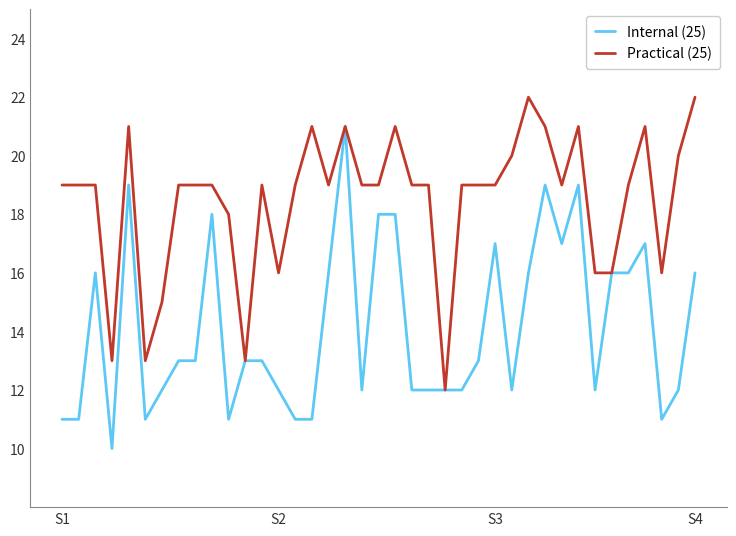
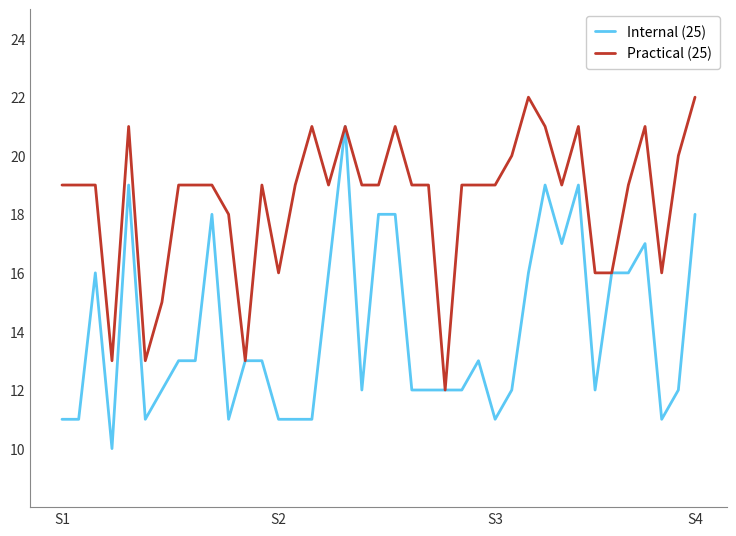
  {
    "Internal (25)": {
      "S1": 11,
-     "S2": 12,
-     "S3": 17,
-     "S4": 16
+     "S2": 11,
+     "S3": 11,
+     "S4": 18
    },
    "Practical (25)": {
      "S1": 19,
      "S2": 16,
      "S3": 19,
      "S4": 22
    }
  }
